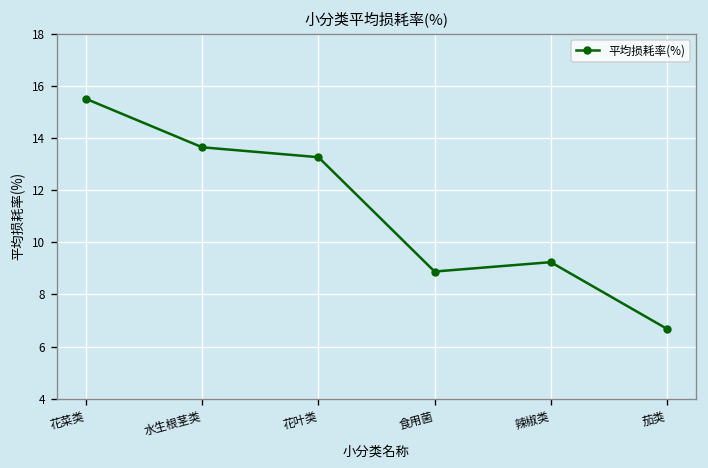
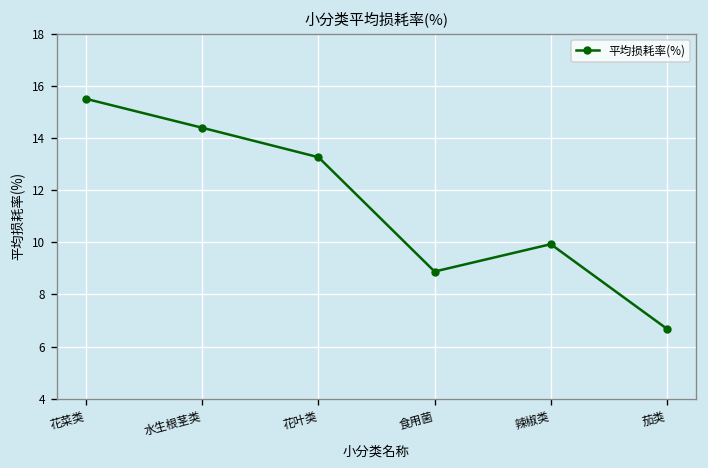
  {
    "花菜类": 15.5,
-   "水生根茎类": 13.7,
+   "水生根茎类": 14.4,
    "花叶类": 13.3,
    "食用菌": 8.9,
-   "辣椒类": 9.2,
+   "辣椒类": 9.9,
    "茄类": 6.7
  }
